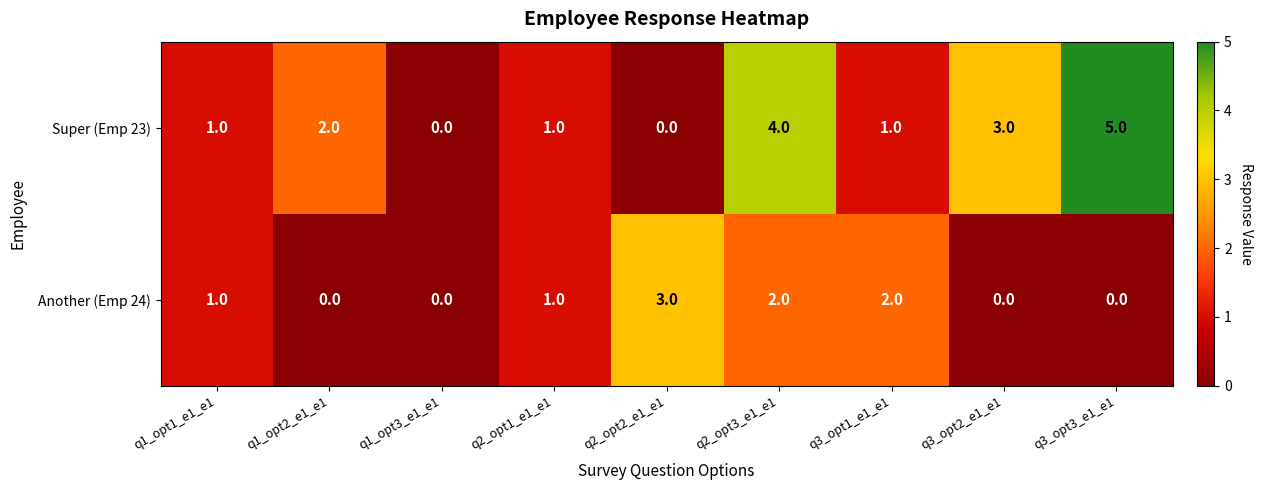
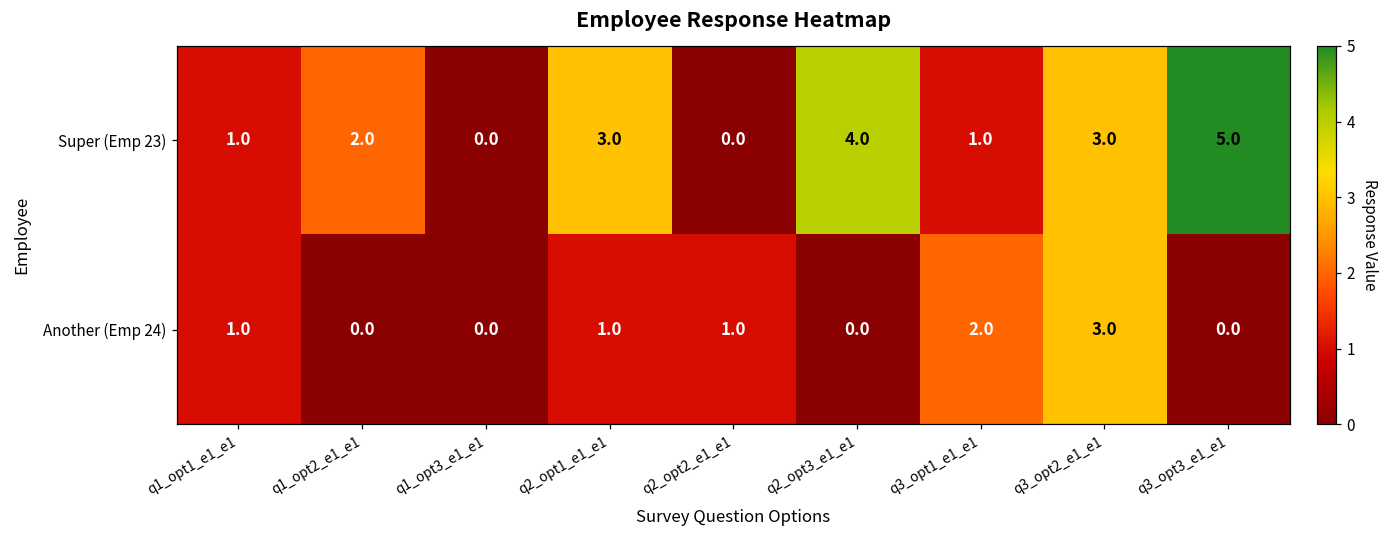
  {
    "Super (Emp 23)": {
      "q1_opt1_e1_e1": 1.0,
      "q1_opt2_e1_e1": 2.0,
      "q1_opt3_e1_e1": 0.0,
-     "q2_opt1_e1_e1": 1.0,
+     "q2_opt1_e1_e1": 3.0,
      "q2_opt2_e1_e1": 0.0,
      "q2_opt3_e1_e1": 4.0,
      "q3_opt1_e1_e1": 1.0,
      "q3_opt2_e1_e1": 3.0,
      "q3_opt3_e1_e1": 5.0
    },
    "Another (Emp 24)": {
      "q1_opt1_e1_e1": 1.0,
      "q1_opt2_e1_e1": 0.0,
      "q1_opt3_e1_e1": 0.0,
      "q2_opt1_e1_e1": 1.0,
-     "q2_opt2_e1_e1": 3.0,
-     "q2_opt3_e1_e1": 2.0,
+     "q2_opt2_e1_e1": 1.0,
+     "q2_opt3_e1_e1": 0.0,
      "q3_opt1_e1_e1": 2.0,
-     "q3_opt2_e1_e1": 0.0,
+     "q3_opt2_e1_e1": 3.0,
      "q3_opt3_e1_e1": 0.0
    }
  }
